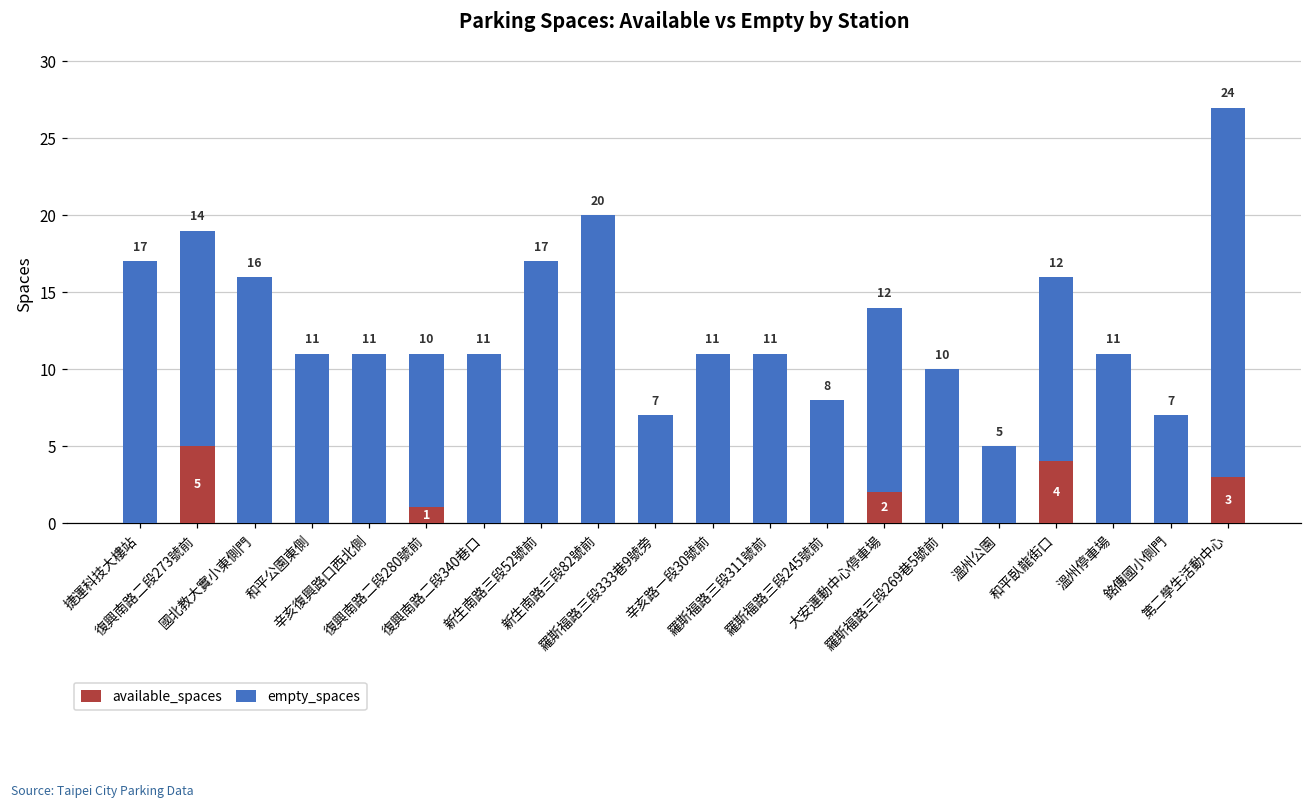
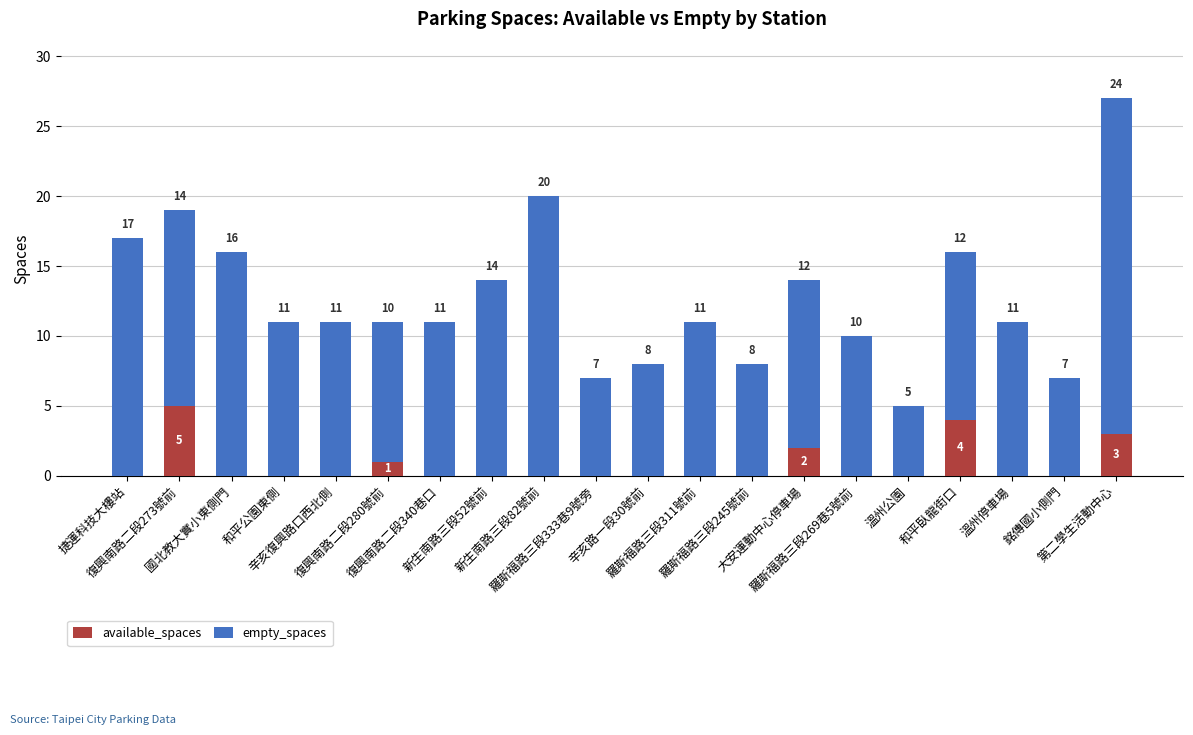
  {
    "available_spaces": {
      "復興南路二段273號前": 5,
      "復興南路二段280號前": 1,
      "大安運動中心停車場": 2,
      "和平臥龍街口": 4,
      "第二學生活動中心": 3
    },
    "empty_spaces": {
      "捷運科技大樓站": 17,
      "復興南路二段273號前": 14,
      "國北教大實小東側門": 16,
      "和平公園東側": 11,
      "辛亥復興路口西北側": 11,
      "復興南路二段280號前": 10,
      "復興南路二段340巷口": 11,
-     "新生南路三段52號前": 17,
+     "新生南路三段52號前": 14,
      "新生南路三段82號前": 20,
      "羅斯福路三段333巷9號旁": 7,
-     "辛亥路一段30號前": 11,
+     "辛亥路一段30號前": 8,
      "羅斯福路三段311號前": 11,
      "羅斯福路三段245號前": 8,
      "大安運動中心停車場": 12,
      "羅斯福路三段269巷5號前": 10,
      "溫州公園": 5,
      "和平臥龍街口": 12,
      "溫州停車場": 11,
      "銘傳國小側門": 7,
      "第二學生活動中心": 24
    }
  }
